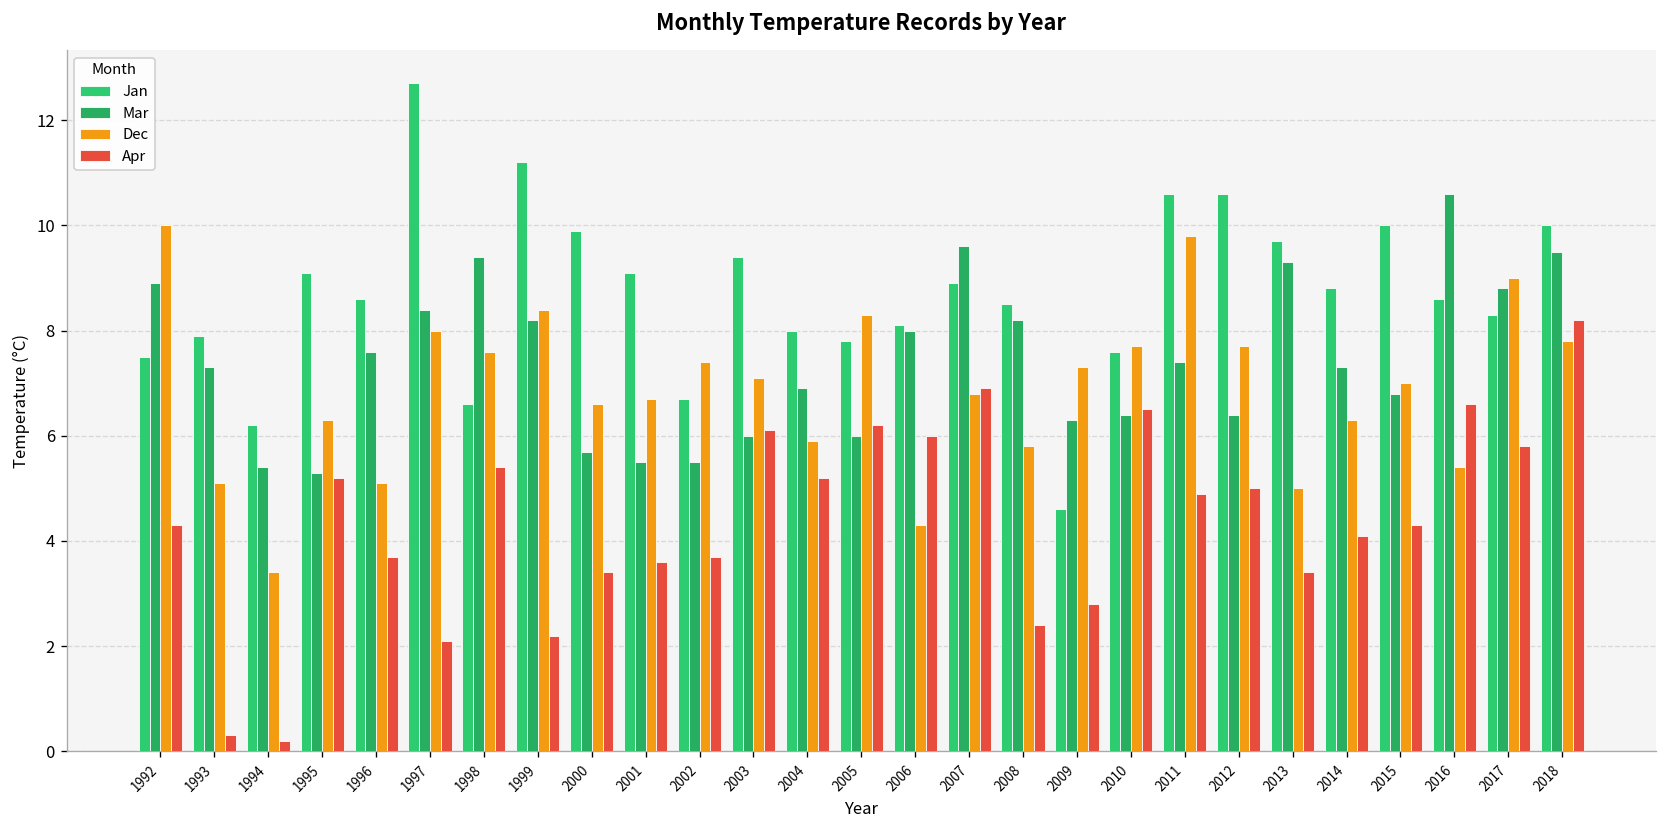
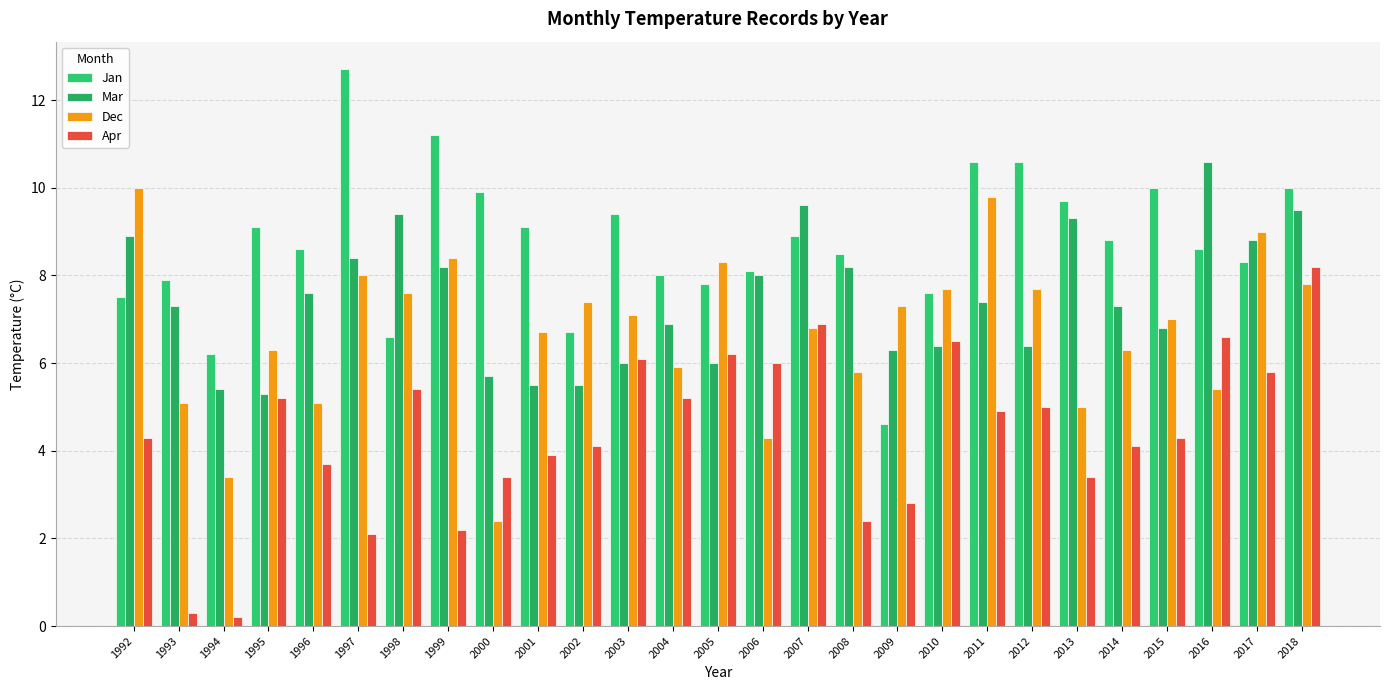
  {
    "Dec": {
      "1992": 10.0,
      "1993": 5.1,
      "1994": 3.4,
      "1995": 6.3,
      "1996": 5.1,
      "1997": 8.0,
      "1998": 7.6,
      "1999": 8.4,
-     "2000": 6.6,
+     "2000": 2.4,
      "2001": 6.7,
      "2002": 7.4,
      "2003": 7.1,
      "2004": 5.9,
      "2005": 8.3,
      "2006": 4.3,
      "2007": 6.8,
      "2008": 5.8,
      "2009": 7.3,
      "2010": 7.7,
      "2011": 9.8,
      "2012": 7.7,
      "2013": 5.0,
      "2014": 6.3,
      "2015": 7.0,
      "2016": 5.4,
      "2017": 9.0,
      "2018": 7.8
    },
    "Apr": {
      "1992": 4.3,
      "1993": 0.3,
      "1994": 0.2,
      "1995": 5.2,
      "1996": 3.7,
      "1997": 2.1,
      "1998": 5.4,
      "1999": 2.2,
      "2000": 3.4,
-     "2001": 3.6,
-     "2002": 3.7,
+     "2001": 3.9,
+     "2002": 4.1,
      "2003": 6.1,
      "2004": 5.2,
      "2005": 6.2,
      "2006": 6.0,
      "2007": 6.9,
      "2008": 2.4,
      "2009": 2.8,
      "2010": 6.5,
      "2011": 4.9,
      "2012": 5.0,
      "2013": 3.4,
      "2014": 4.1,
      "2015": 4.3,
      "2016": 6.6,
      "2017": 5.8,
      "2018": 8.2
    }
  }
